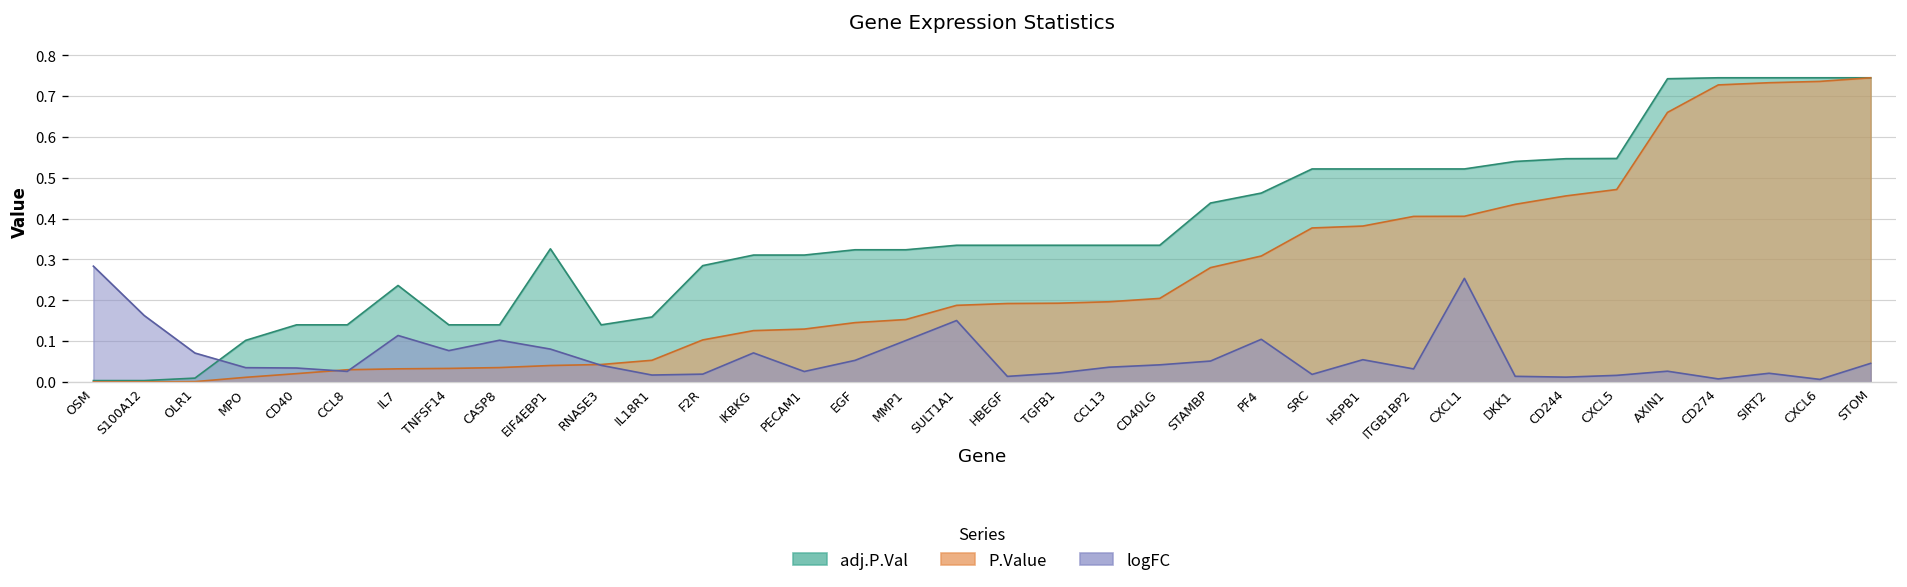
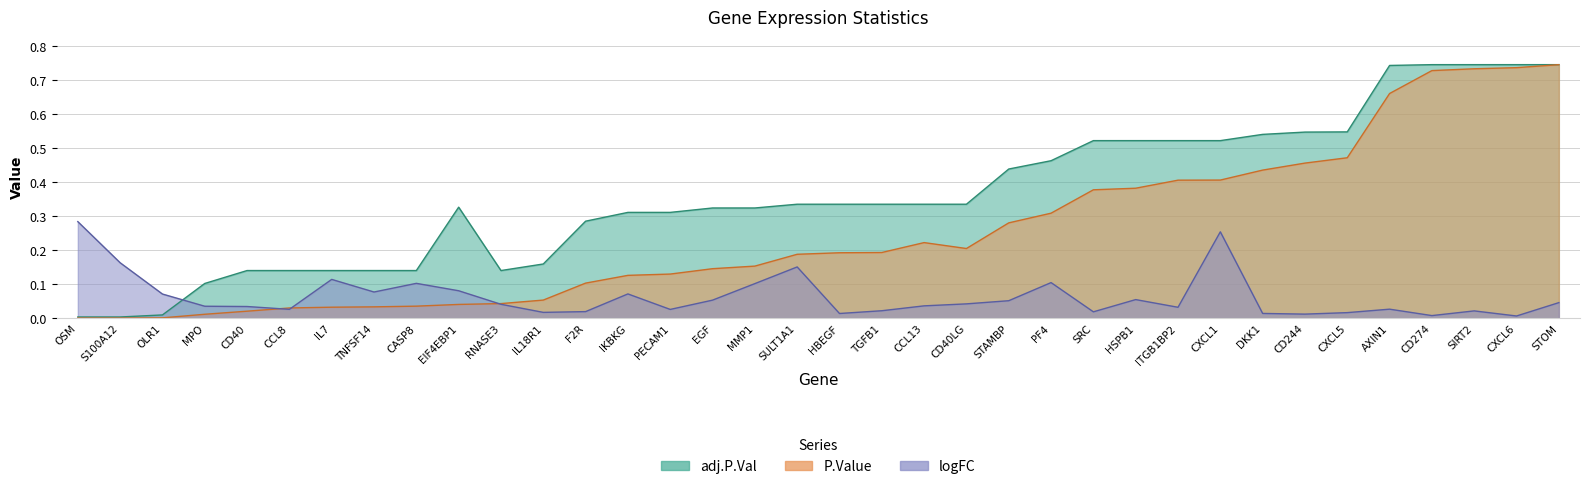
  {
    "adj.P.Val": {
      "OLR1": 0.01,
      "MPO": 0.10,
      "CD40": 0.14,
      "CCL8": 0.14,
-     "IL7": 0.24,
+     "IL7": 0.14,
      "TNFSF14": 0.14,
      "CASP8": 0.14,
      "EIF4EBP1": 0.33,
      "RNASE3": 0.14,
      "IL18R1": 0.16,
      "F2R": 0.28,
      "IKBKG": 0.31,
      "PECAM1": 0.31,
      "EGF": 0.32,
      "MMP1": 0.32,
      "SULT1A1": 0.33,
      "HBEGF": 0.33,
      "TGFB1": 0.33,
      "CCL13": 0.33,
      "CD40LG": 0.33,
      "STAMBP": 0.44,
      "PF4": 0.46,
      "SRC": 0.52,
      "HSPB1": 0.52,
      "ITGB1BP2": 0.52,
      "CXCL1": 0.52,
      "DKK1": 0.54,
      "CD244": 0.55,
      "CXCL5": 0.55,
      "AXIN1": 0.74,
      "CD274": 0.74,
      "SIRT2": 0.74,
      "CXCL6": 0.74
    },
    "P.Value": {
      "OLR1": 0.00,
      "MPO": 0.01,
      "CD40": 0.02,
      "IL7": 0.03,
      "TNFSF14": 0.03,
      "CASP8": 0.04,
      "EIF4EBP1": 0.04,
      "IL18R1": 0.05,
      "F2R": 0.10,
      "IKBKG": 0.13,
      "PECAM1": 0.13,
      "EGF": 0.15,
      "MMP1": 0.15,
      "SULT1A1": 0.19,
      "HBEGF": 0.19,
      "TGFB1": 0.19,
-     "CCL13": 0.20,
+     "CCL13": 0.22,
      "CD40LG": 0.20,
      "STAMBP": 0.28,
      "PF4": 0.31,
      "SRC": 0.38,
      "HSPB1": 0.38,
      "ITGB1BP2": 0.41,
      "CXCL1": 0.41,
      "DKK1": 0.43,
      "CD244": 0.46,
      "CXCL5": 0.47,
      "AXIN1": 0.66,
      "CD274": 0.73,
      "SIRT2": 0.73,
      "CXCL6": 0.74
    },
    "logFC": {
      "OSM": 0.28,
      "S100A12": 0.16,
      "OLR1": 0.07,
      "MPO": 0.03,
      "CD40": 0.03,
      "IL7": 0.11,
      "TNFSF14": 0.08,
      "CASP8": 0.10,
      "EIF4EBP1": 0.08,
      "IL18R1": 0.02,
      "F2R": 0.02,
      "IKBKG": 0.07,
      "PECAM1": 0.03,
      "EGF": 0.05,
      "MMP1": 0.10,
      "SULT1A1": 0.15,
      "HBEGF": 0.01,
      "TGFB1": 0.02,
      "CCL13": 0.04,
      "CD40LG": 0.04,
      "STAMBP": 0.05,
      "PF4": 0.10,
      "SRC": 0.02,
      "HSPB1": 0.05,
      "ITGB1BP2": 0.03,
      "CXCL1": 0.25,
      "DKK1": 0.01,
      "CD244": 0.01,
      "CXCL5": 0.02,
      "AXIN1": 0.03,
      "CD274": 0.01,
      "SIRT2": 0.02,
      "CXCL6": 0.01,
      "STOM": 0.05
    }
  }
